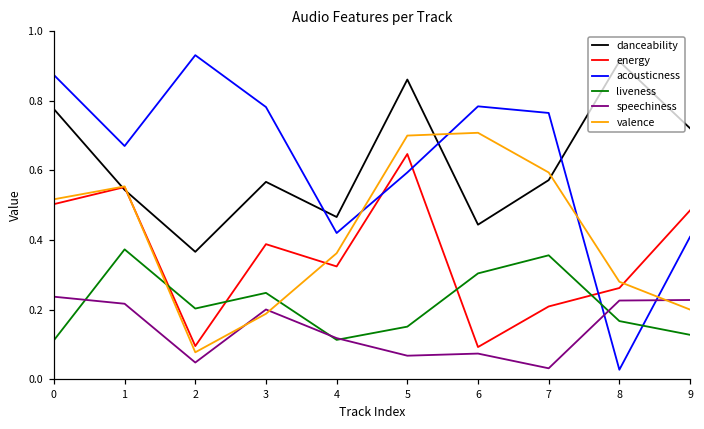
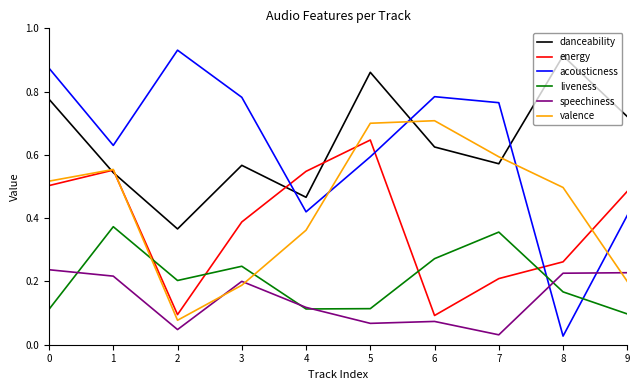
  {
    "danceability": {
      "0": 0.78,
      "2": 0.37,
      "3": 0.57,
      "4": 0.47,
      "5": 0.86,
-     "6": 0.44,
+     "6": 0.63,
      "7": 0.57,
      "9": 0.72
    },
    "energy": {
      "0": 0.50,
      "2": 0.10,
      "3": 0.39,
-     "4": 0.32,
+     "4": 0.55,
      "5": 0.65,
      "6": 0.09,
      "7": 0.21,
      "8": 0.26,
      "9": 0.49
    },
    "acousticness": {
      "0": 0.87,
-     "1": 0.67,
+     "1": 0.63,
      "2": 0.93,
      "3": 0.78,
      "4": 0.42,
      "5": 0.59,
      "6": 0.78,
      "7": 0.77,
      "8": 0.03,
      "9": 0.41
    },
    "liveness": {
      "0": 0.11,
      "1": 0.37,
      "2": 0.20,
      "3": 0.25,
-     "5": 0.15,
-     "6": 0.30,
+     "5": 0.11,
+     "6": 0.27,
      "7": 0.36,
      "8": 0.17,
-     "9": 0.13
+     "9": 0.10
    },
    "speechiness": {
      "0": 0.24,
      "1": 0.22,
      "2": 0.05,
      "3": 0.20,
      "5": 0.07,
      "6": 0.07,
      "7": 0.03,
      "8": 0.23,
      "9": 0.23
    },
    "valence": {
      "0": 0.52,
      "2": 0.08,
      "3": 0.19,
      "4": 0.36,
      "5": 0.70,
      "6": 0.71,
      "7": 0.59,
-     "8": 0.28,
+     "8": 0.50,
      "9": 0.20
    }
  }
